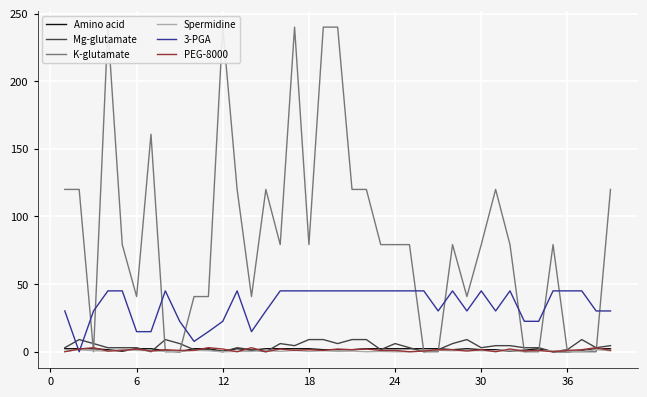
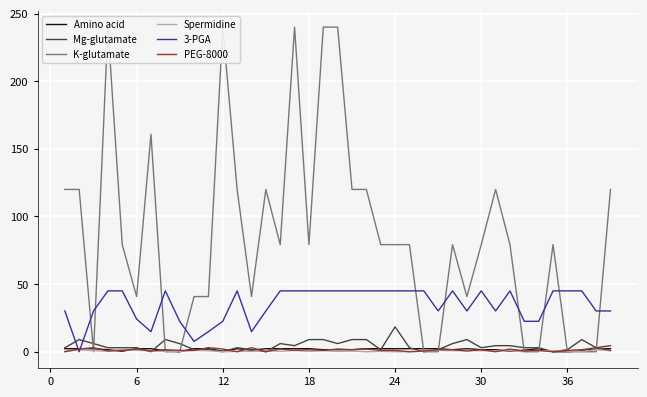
  {
    "Mg-glutamate": {
      "18": 9,
-     "24": 6
+     "24": 18
    },
    "K-glutamate": {
      "6": 41,
      "18": 79,
      "24": 79,
      "30": 79
    },
    "3-PGA": {
-     "6": 15,
+     "6": 24,
      "12": 23,
      "18": 45,
      "24": 45,
      "30": 45,
      "36": 45
    }
  }
